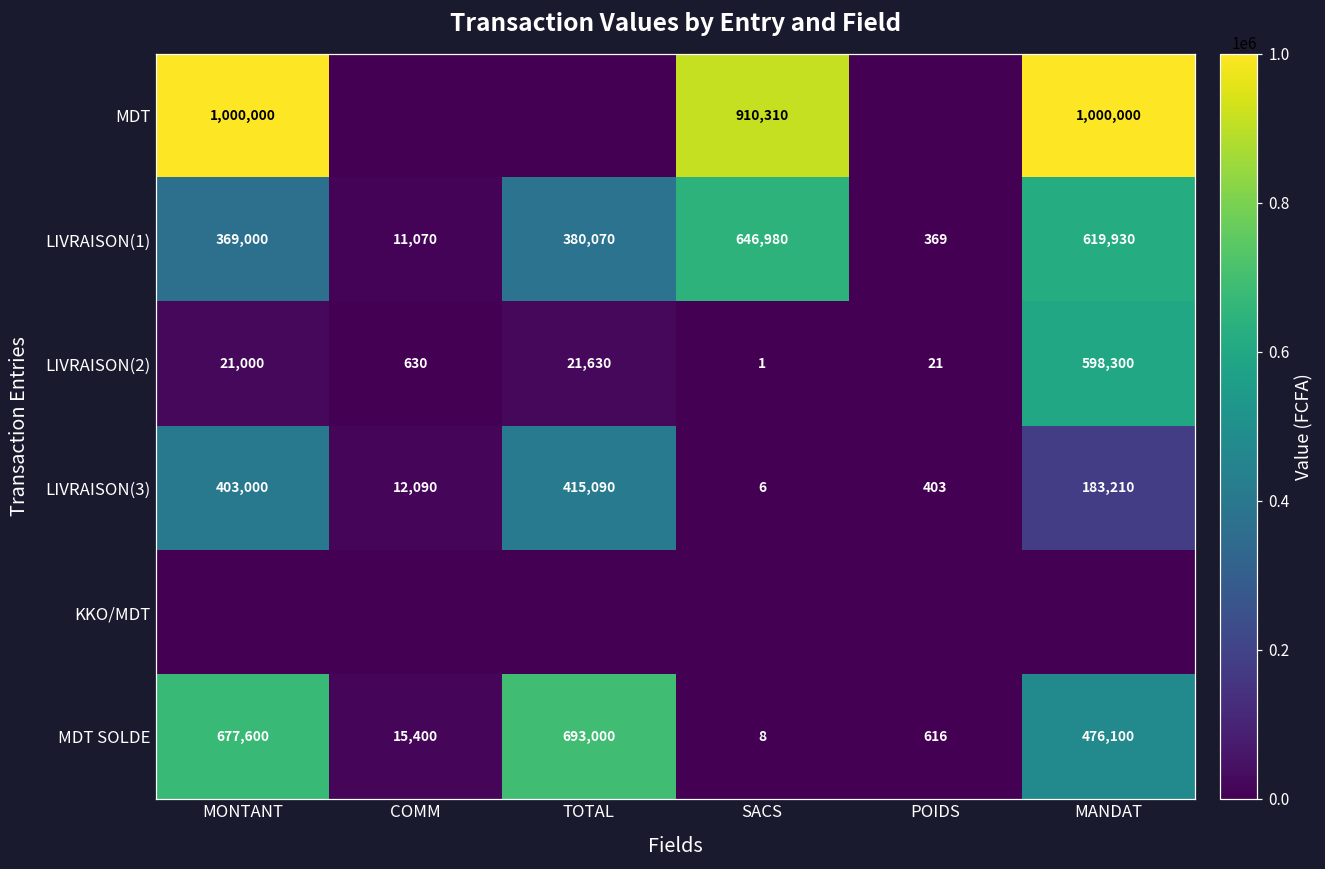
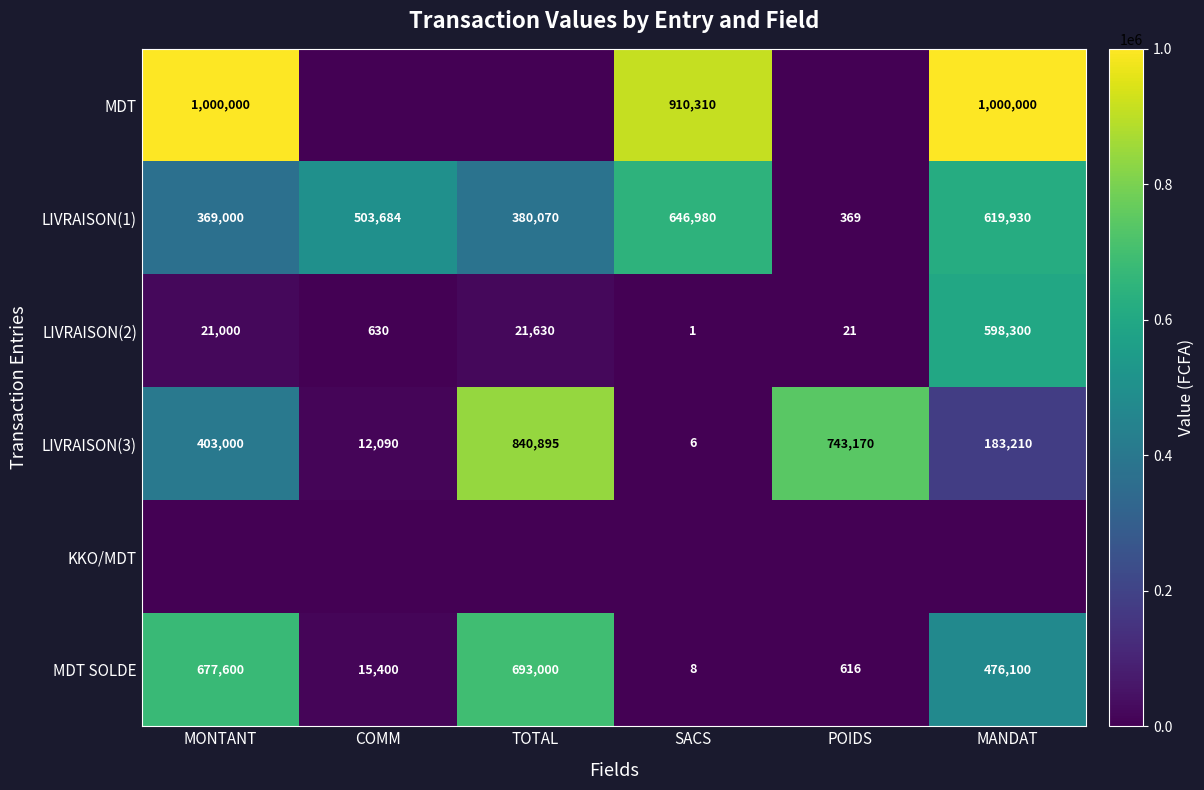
  {
    "MDT": {
      "MONTANT": "1,000,000",
      "SACS": "910,310",
      "MANDAT": "1,000,000"
    },
    "LIVRAISON(1)": {
      "MONTANT": "369,000",
-     "COMM": "11,070",
+     "COMM": "503,684",
      "TOTAL": "380,070",
      "SACS": "646,980",
      "POIDS": "369",
      "MANDAT": "619,930"
    },
    "LIVRAISON(2)": {
      "MONTANT": "21,000",
      "COMM": "630",
      "TOTAL": "21,630",
      "SACS": "1",
      "POIDS": "21",
      "MANDAT": "598,300"
    },
    "LIVRAISON(3)": {
      "MONTANT": "403,000",
      "COMM": "12,090",
-     "TOTAL": "415,090",
+     "TOTAL": "840,895",
      "SACS": "6",
-     "POIDS": "403",
+     "POIDS": "743,170",
      "MANDAT": "183,210"
    },
    "MDT SOLDE": {
      "MONTANT": "677,600",
      "COMM": "15,400",
      "TOTAL": "693,000",
      "SACS": "8",
      "POIDS": "616",
      "MANDAT": "476,100"
    }
  }
